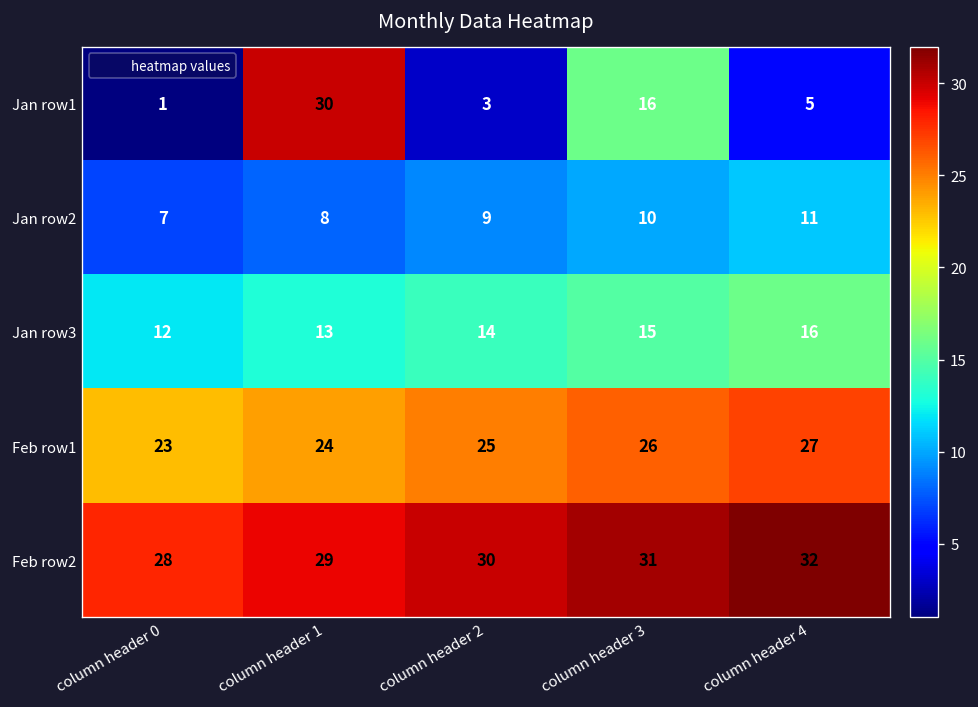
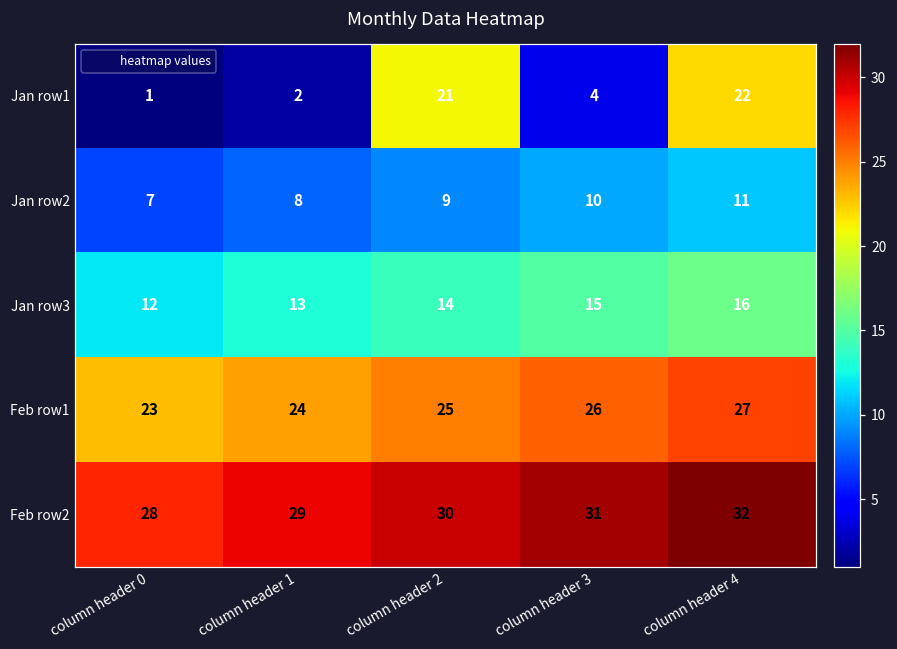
  {
    "Jan row1": {
      "column header 0": 1,
-     "column header 1": 30,
-     "column header 2": 3,
-     "column header 3": 16,
-     "column header 4": 5
+     "column header 1": 2,
+     "column header 2": 21,
+     "column header 3": 4,
+     "column header 4": 22
    },
    "Jan row2": {
      "column header 0": 7,
      "column header 1": 8,
      "column header 2": 9,
      "column header 3": 10,
      "column header 4": 11
    },
    "Jan row3": {
      "column header 0": 12,
      "column header 1": 13,
      "column header 2": 14,
      "column header 3": 15,
      "column header 4": 16
    },
    "Feb row1": {
      "column header 0": 23,
      "column header 1": 24,
      "column header 2": 25,
      "column header 3": 26,
      "column header 4": 27
    },
    "Feb row2": {
      "column header 0": 28,
      "column header 1": 29,
      "column header 2": 30,
      "column header 3": 31,
      "column header 4": 32
    }
  }
